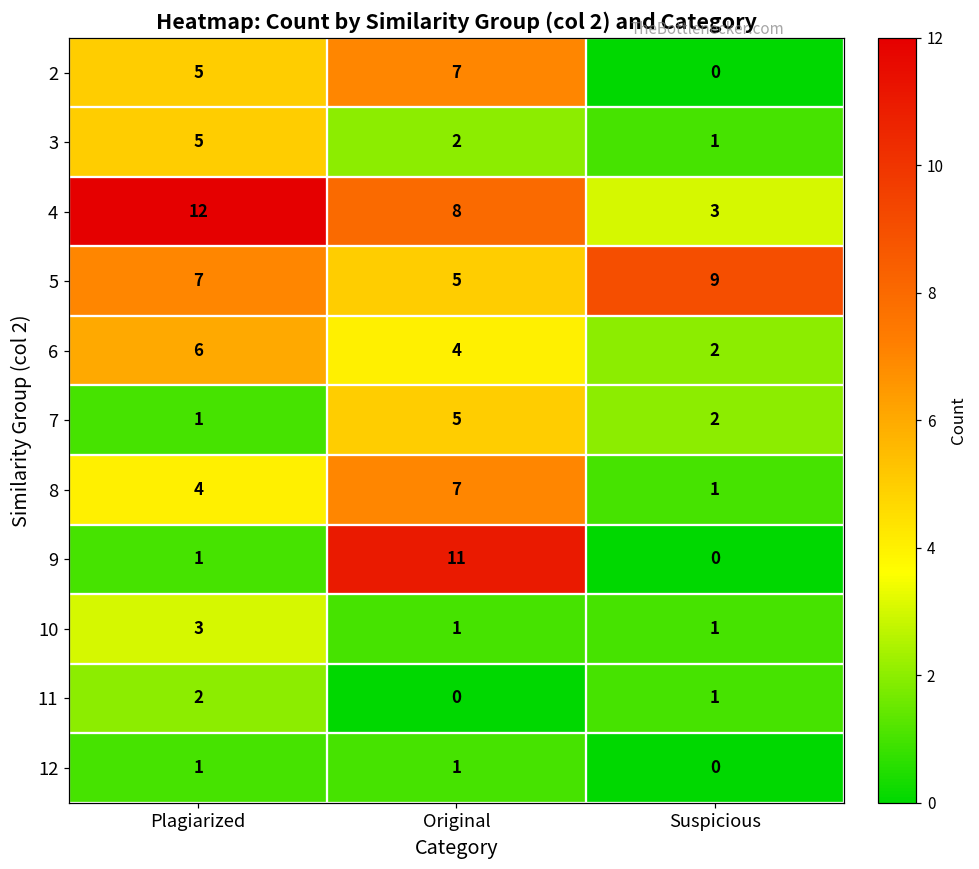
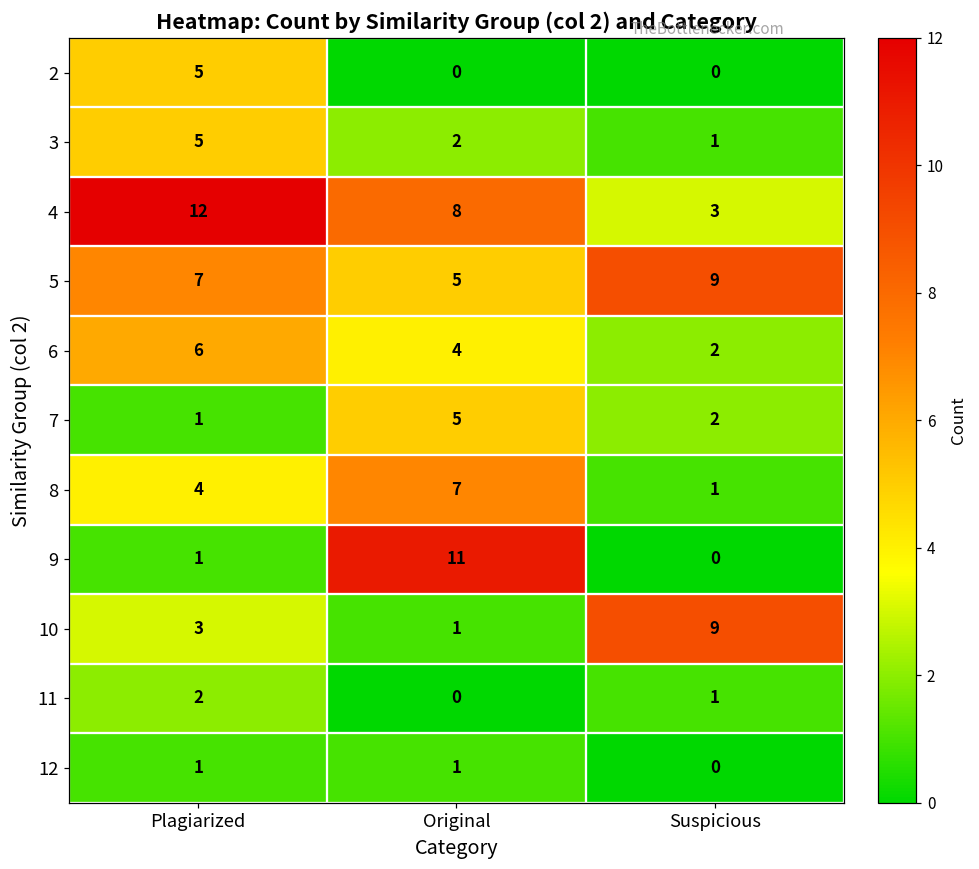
  {
    "2": {
      "Plagiarized": 5,
-     "Original": 7,
+     "Original": 0,
      "Suspicious": 0
    },
    "3": {
      "Plagiarized": 5,
      "Original": 2,
      "Suspicious": 1
    },
    "4": {
      "Plagiarized": 12,
      "Original": 8,
      "Suspicious": 3
    },
    "5": {
      "Plagiarized": 7,
      "Original": 5,
      "Suspicious": 9
    },
    "6": {
      "Plagiarized": 6,
      "Original": 4,
      "Suspicious": 2
    },
    "7": {
      "Plagiarized": 1,
      "Original": 5,
      "Suspicious": 2
    },
    "8": {
      "Plagiarized": 4,
      "Original": 7,
      "Suspicious": 1
    },
    "9": {
      "Plagiarized": 1,
      "Original": 11,
      "Suspicious": 0
    },
    "10": {
      "Plagiarized": 3,
      "Original": 1,
-     "Suspicious": 1
+     "Suspicious": 9
    },
    "11": {
      "Plagiarized": 2,
      "Original": 0,
      "Suspicious": 1
    },
    "12": {
      "Plagiarized": 1,
      "Original": 1,
      "Suspicious": 0
    }
  }
